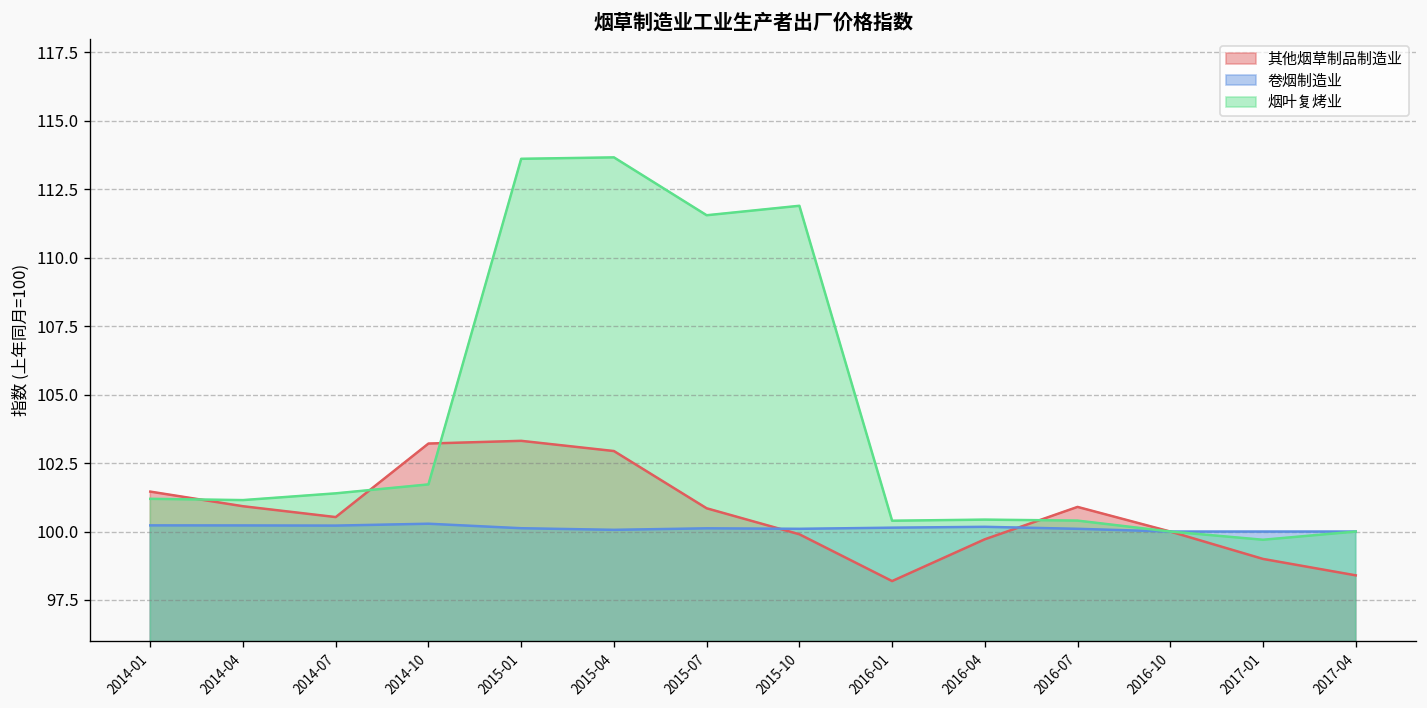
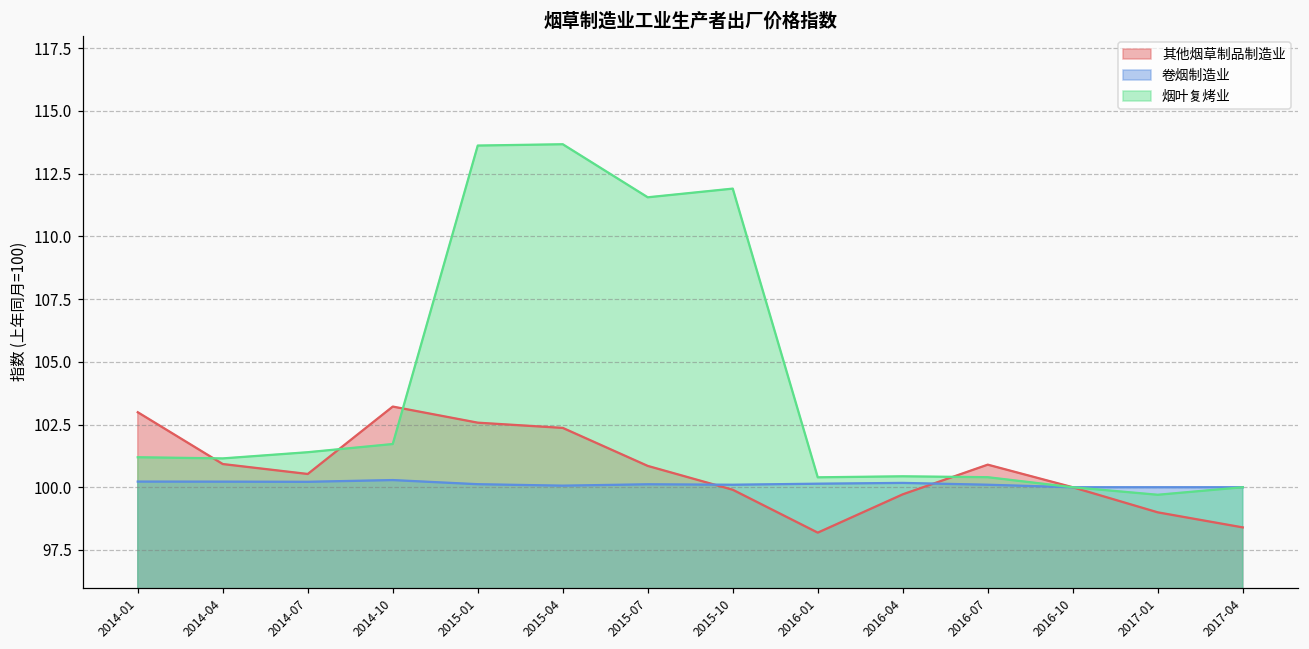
  {
    "其他烟草制品制造业": {
-     "2014-01": 101.5,
+     "2014-01": 103.0,
      "2014-04": 100.9,
      "2014-07": 100.5,
      "2014-10": 103.2,
-     "2015-01": 103.3,
-     "2015-04": 102.9,
+     "2015-01": 102.6,
+     "2015-04": 102.4,
      "2015-07": 100.8,
      "2015-10": 99.9,
      "2016-01": 98.2,
      "2016-04": 99.7,
      "2016-07": 100.9,
      "2017-01": 99.0,
      "2017-04": 98.4
    },
    "卷烟制造业": {
      "2014-01": 100.2,
      "2014-04": 100.2,
      "2014-07": 100.2,
      "2014-10": 100.3,
      "2015-01": 100.1,
      "2015-04": 100.1,
      "2015-07": 100.1,
      "2015-10": 100.1,
      "2016-01": 100.1,
      "2016-04": 100.2,
      "2016-07": 100.1,
      "2017-01": 100.0
    },
    "烟叶复烤业": {
      "2014-01": 101.2,
      "2014-04": 101.1,
      "2014-07": 101.4,
      "2014-10": 101.7,
      "2015-01": 113.6,
      "2015-04": 113.7,
      "2015-07": 111.6,
      "2015-10": 111.9,
      "2016-01": 100.4,
      "2016-04": 100.4,
      "2016-07": 100.4,
      "2017-01": 99.7
    }
  }
